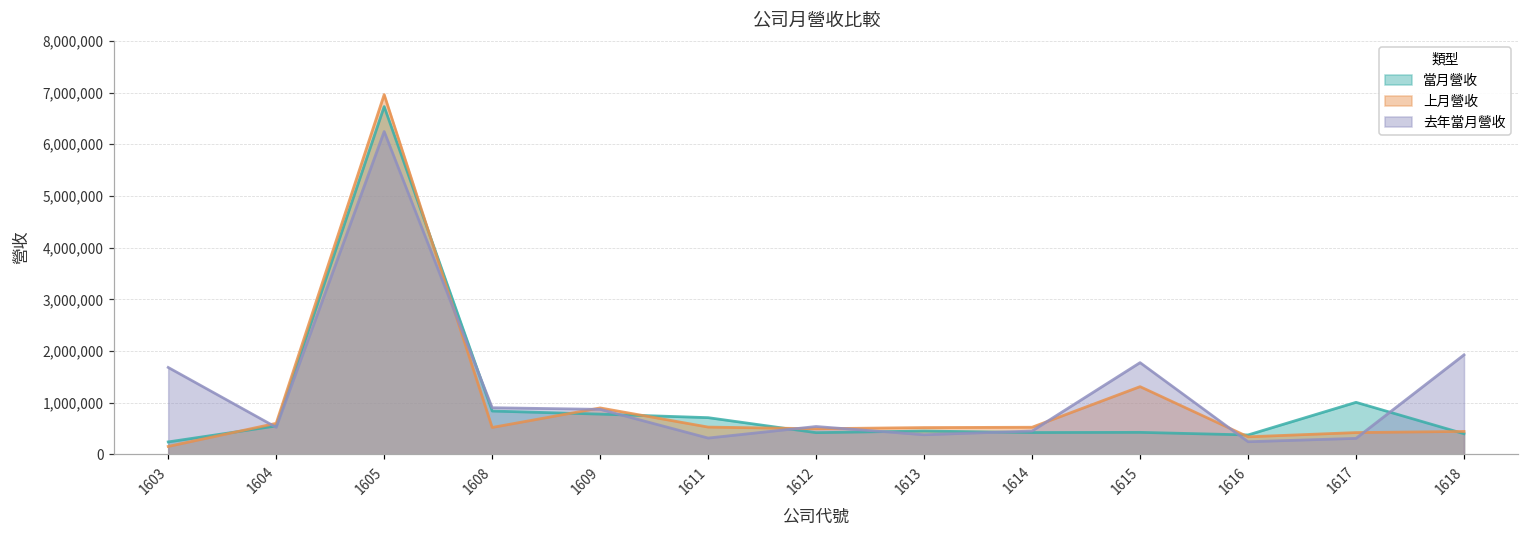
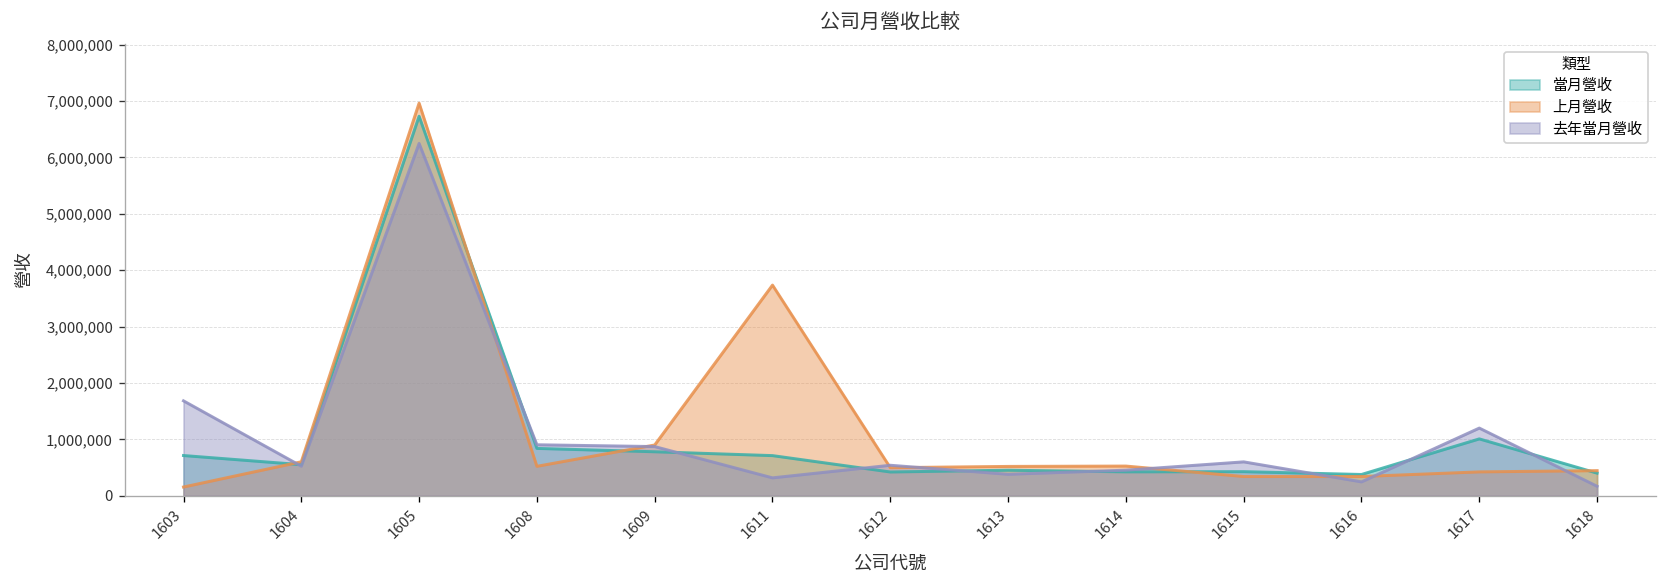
  {
    "當月營收": {
-     "1603": "200,000",
+     "1603": "700,000",
      "1605": "6,700,000",
      "1608": "800,000",
      "1609": "800,000",
      "1611": "700,000",
      "1612": "400,000",
      "1613": "500,000",
      "1615": "400,000",
      "1617": "1,000,000"
    },
    "上月營收": {
      "1603": "200,000",
      "1605": "7,000,000",
      "1608": "500,000",
-     "1611": "500,000",
+     "1611": "3,700,000",
      "1613": "500,000",
      "1614": "500,000",
-     "1615": "1,300,000",
+     "1615": "300,000",
      "1617": "400,000"
    },
    "去年當月營收": {
      "1603": "1,700,000",
      "1605": "6,200,000",
      "1608": "900,000",
      "1611": "300,000",
      "1613": "400,000",
-     "1615": "1,800,000",
+     "1615": "600,000",
      "1616": "200,000",
-     "1617": "300,000",
-     "1618": "1,900,000"
+     "1617": "1,200,000",
+     "1618": "200,000"
    }
  }
